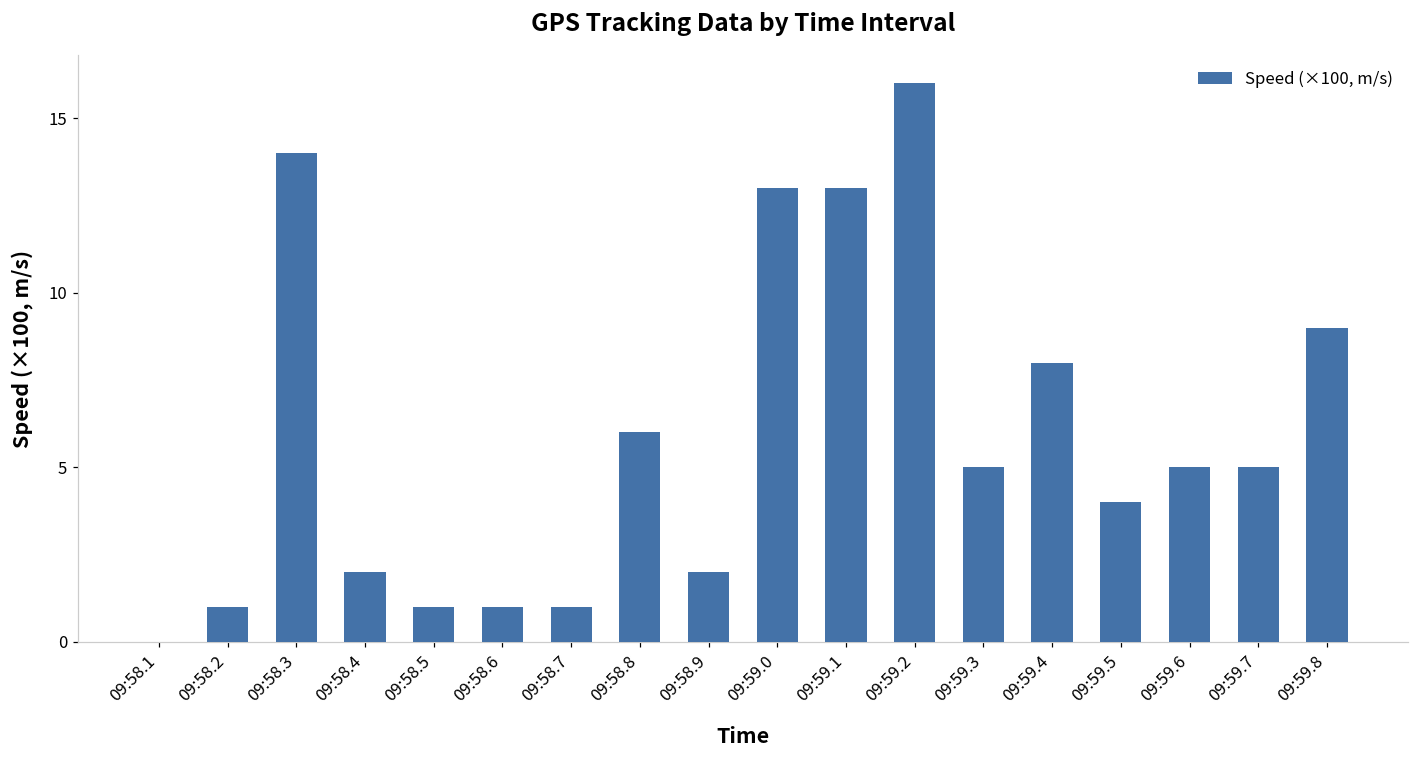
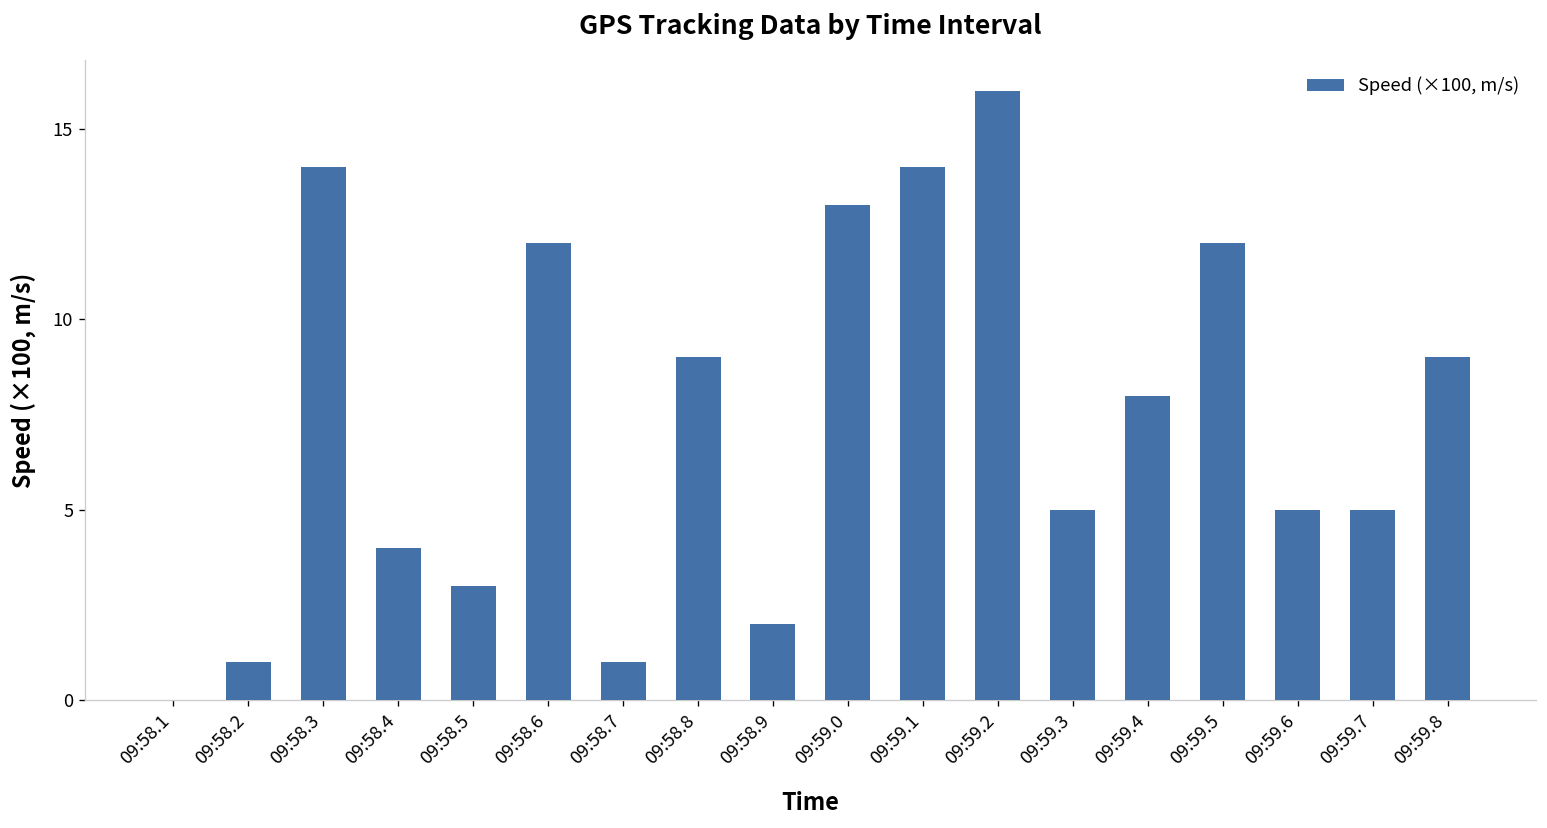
  {
    "09:58.1": 0.0,
    "09:58.2": 1.0,
    "09:58.3": 14.0,
-   "09:58.4": 2.0,
-   "09:58.5": 1.0,
-   "09:58.6": 1.0,
+   "09:58.4": 4.0,
+   "09:58.5": 3.0,
+   "09:58.6": 12.0,
    "09:58.7": 1.0,
-   "09:58.8": 6.0,
+   "09:58.8": 9.0,
    "09:58.9": 2.0,
    "09:59.0": 13.0,
-   "09:59.1": 13.0,
+   "09:59.1": 14.0,
    "09:59.2": 16.0,
    "09:59.3": 5.0,
    "09:59.4": 8.0,
-   "09:59.5": 4.0,
+   "09:59.5": 12.0,
    "09:59.6": 5.0,
    "09:59.7": 5.0,
    "09:59.8": 9.0
  }
